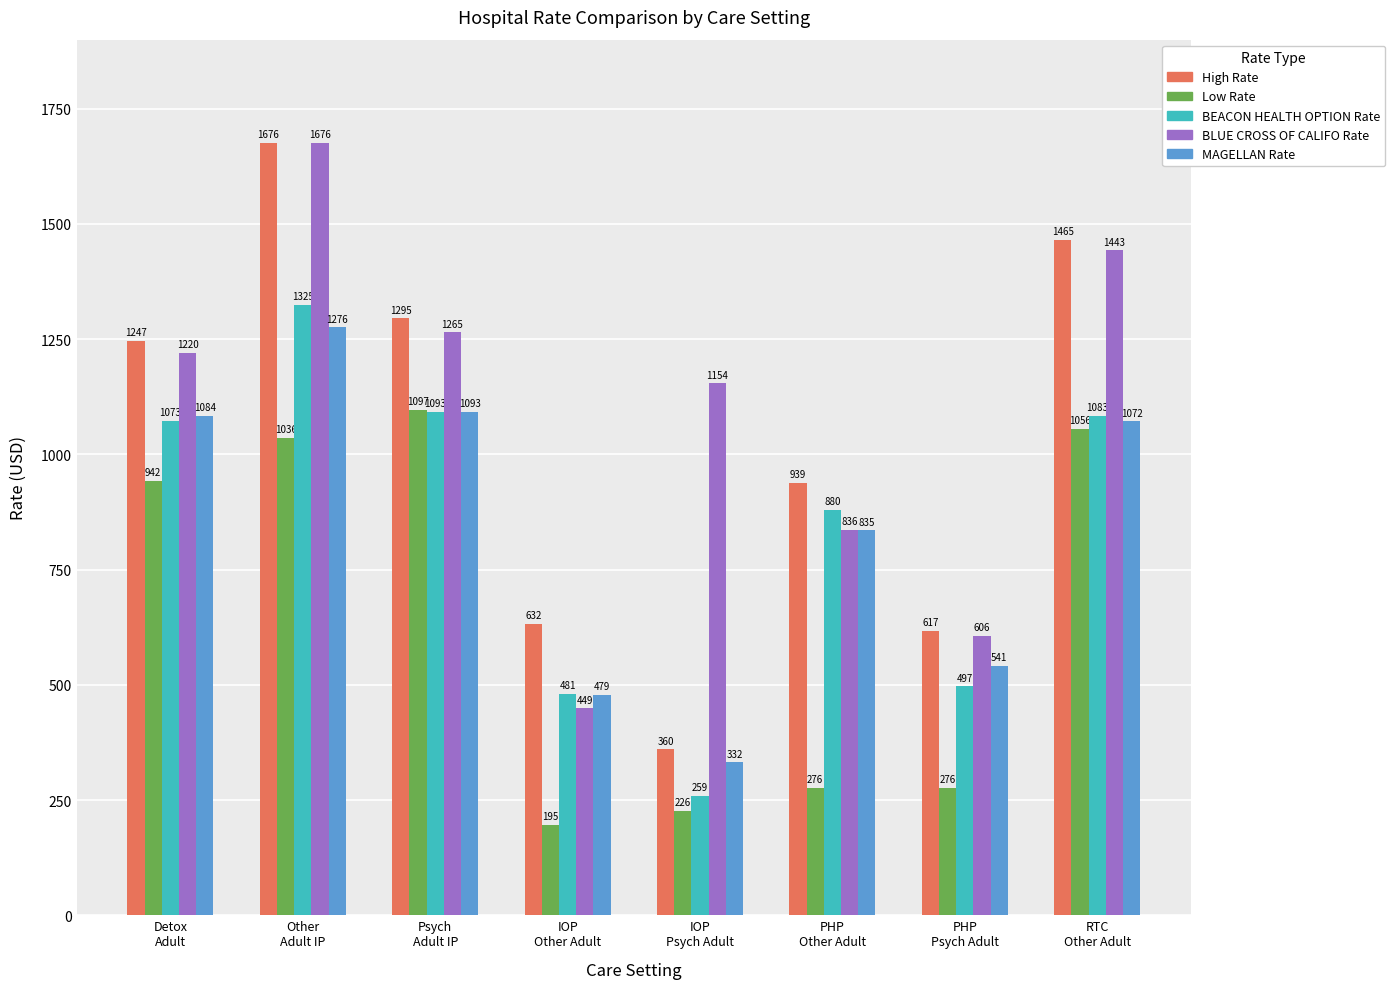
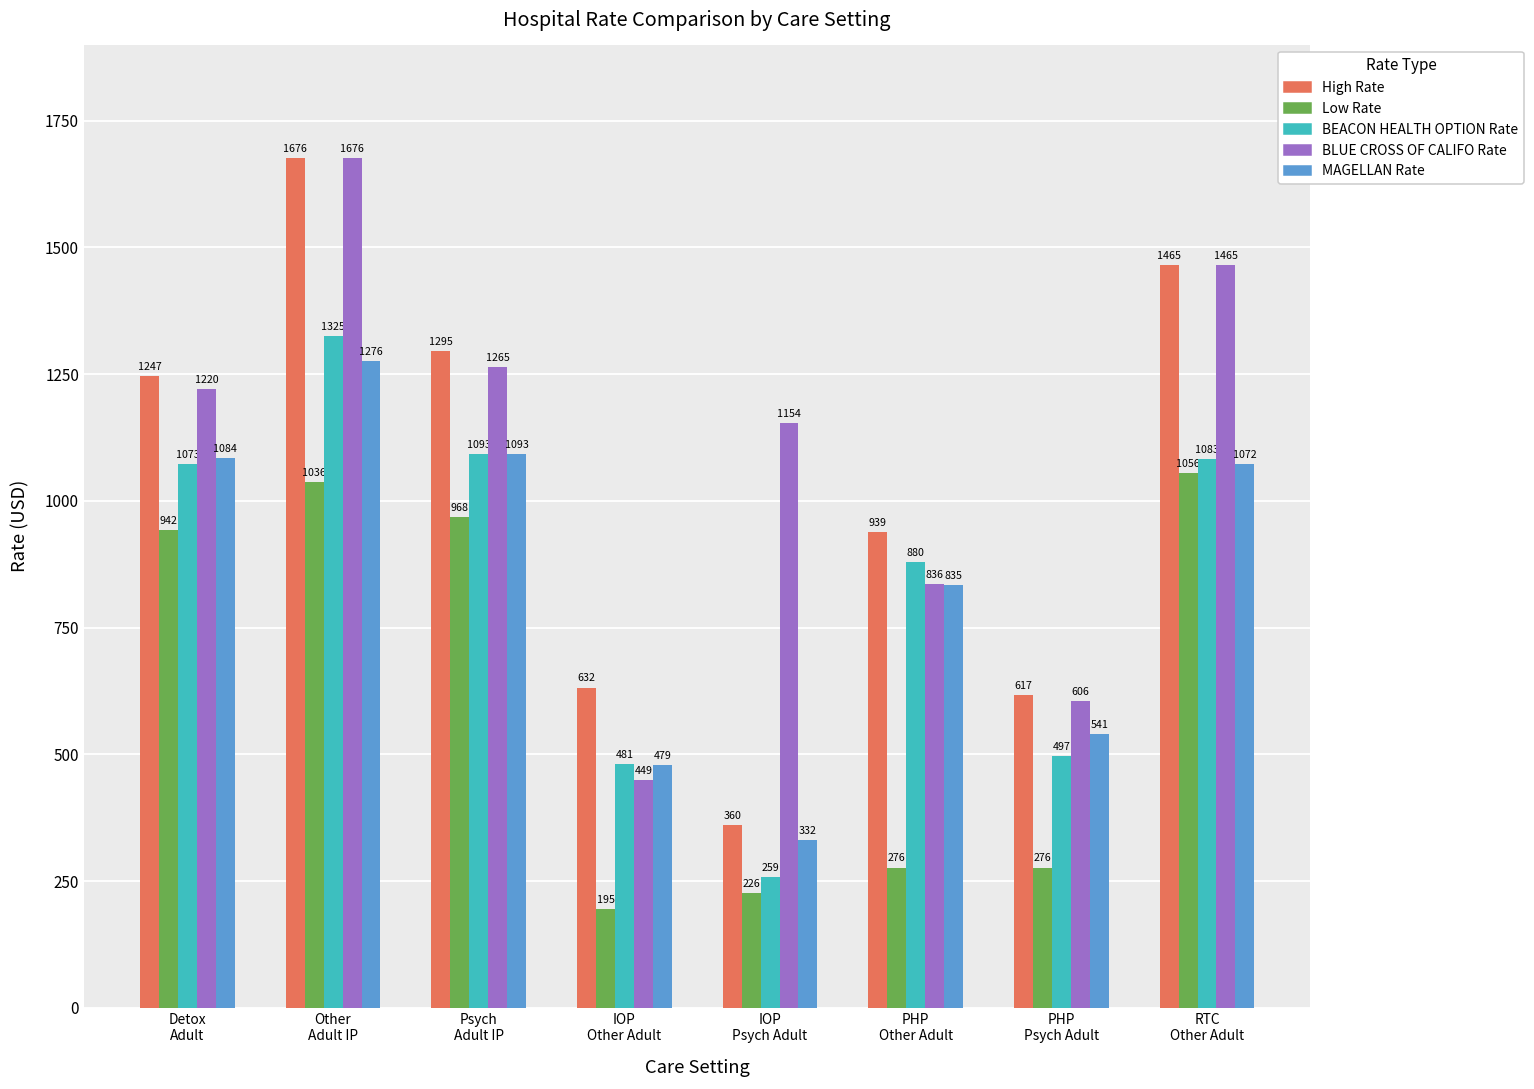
  {
    "High Rate": {
      "Detox Adult": 1247,
      "Other Adult IP": 1676,
      "Psych Adult IP": 1295,
      "IOP Other Adult": 632,
      "IOP Psych Adult": 360,
      "PHP Other Adult": 939,
      "PHP Psych Adult": 617,
      "RTC Other Adult": 1465
    },
    "Low Rate": {
      "Detox Adult": 942,
-     "Psych Adult IP": 1097,
+     "Psych Adult IP": 968,
      "IOP Psych Adult": 226,
      "RTC Other Adult": 1056
    },
    "BLUE CROSS OF CALIFO Rate": {
      "Detox Adult": 1220,
      "Other Adult IP": 1676,
      "Psych Adult IP": 1265,
      "IOP Other Adult": 449,
      "IOP Psych Adult": 1154,
      "PHP Other Adult": 836,
      "PHP Psych Adult": 606,
-     "RTC Other Adult": 1443
+     "RTC Other Adult": 1465
    }
  }
